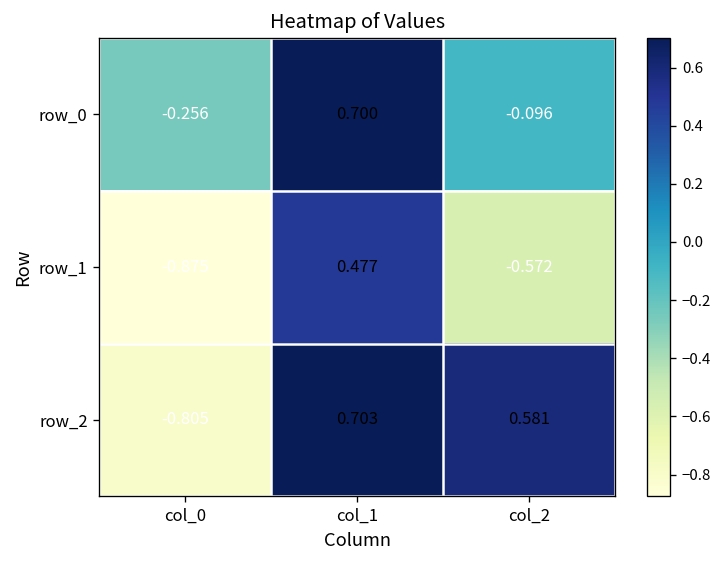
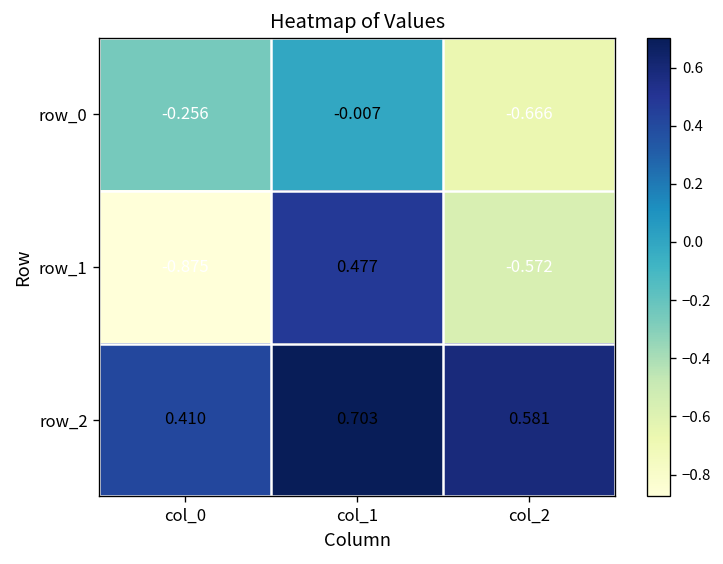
  {
    "row_0": {
      "col_0": -0.256,
-     "col_1": 0.700,
-     "col_2": -0.096
+     "col_1": -0.007,
+     "col_2": -0.666
    },
    "row_1": {
      "col_1": 0.477,
      "col_2": -0.572
    },
    "row_2": {
-     "col_0": -0.805,
+     "col_0": 0.410,
      "col_1": 0.703,
      "col_2": 0.581
    }
  }
